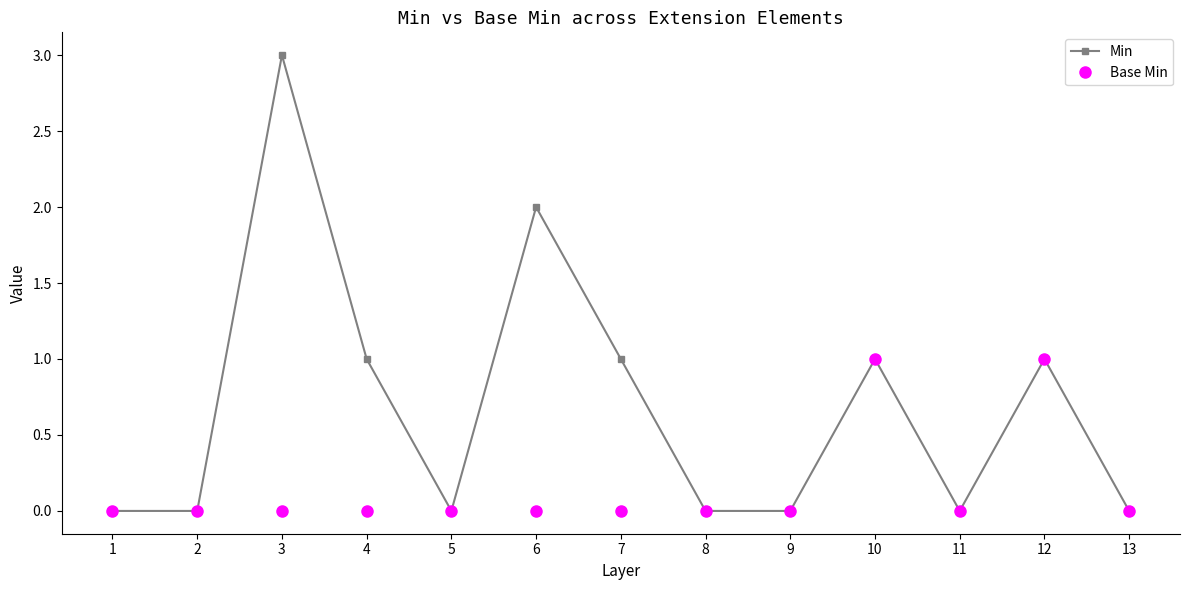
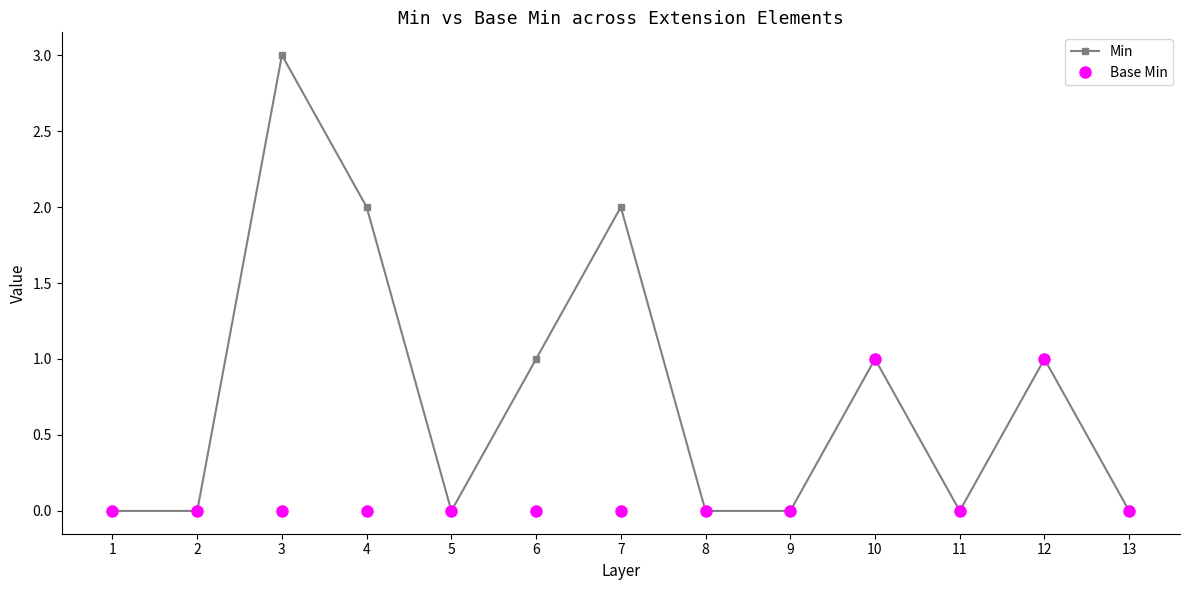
  {
    "Min": {
      "3": 3,
-     "4": 1,
-     "6": 2,
-     "7": 1
+     "4": 2,
+     "6": 1,
+     "7": 2
    },
    "Base Min": {
      "3": 0,
      "4": 0,
      "6": 0,
      "7": 0
    }
  }
